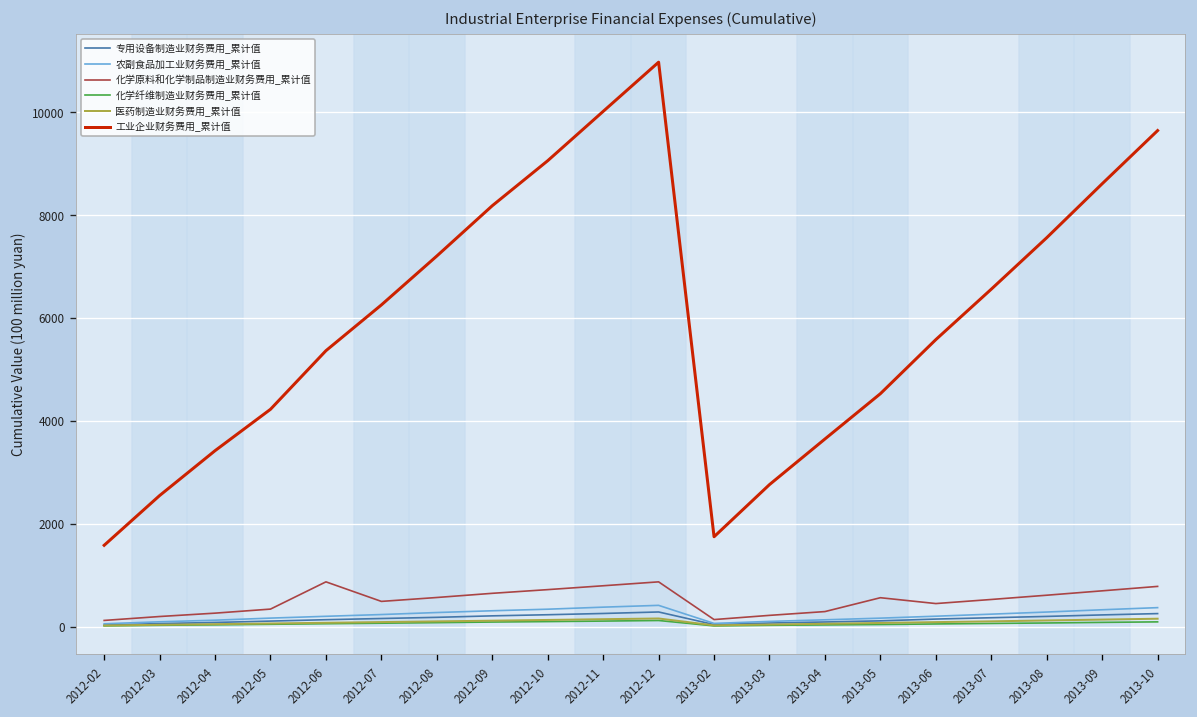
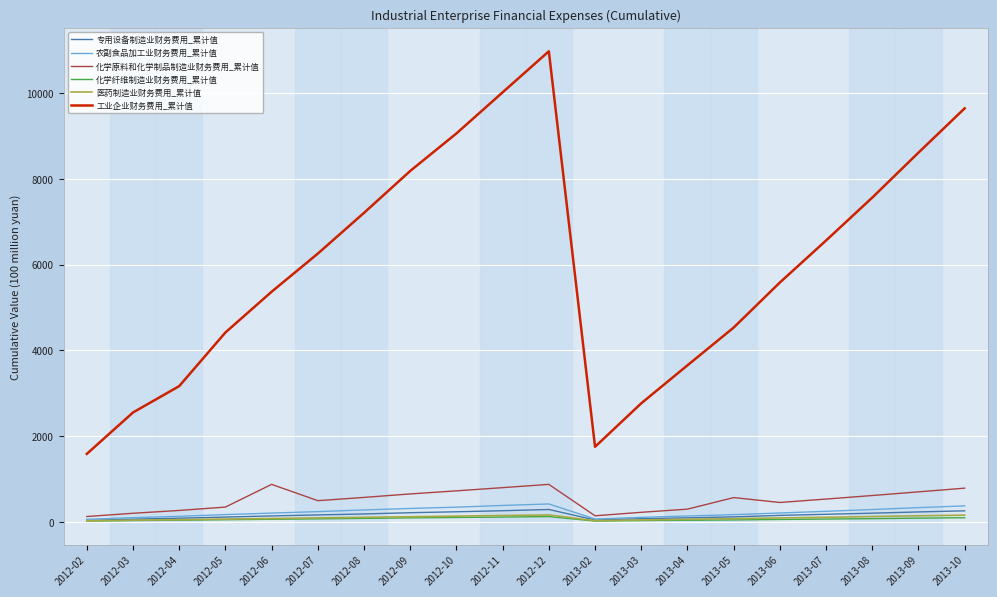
  {
    "专用设备制造业财务费用_累计值": {
      "2012-06": 100,
      "2012-07": 200,
      "2012-08": 200,
      "2012-09": 200,
      "2012-10": 200,
      "2012-11": 300,
      "2012-12": 300,
      "2013-07": 200,
      "2013-08": 200,
      "2013-09": 200,
      "2013-10": 300
    },
    "农副食品加工业财务费用_累计值": {
      "2012-06": 200,
      "2012-07": 200,
      "2012-08": 300,
      "2012-09": 300,
      "2012-10": 300,
      "2012-11": 400,
      "2012-12": 400,
      "2013-07": 200,
      "2013-08": 300,
      "2013-09": 300,
      "2013-10": 400
    },
    "化学原料和化学制品制造业财务费用_累计值": {
      "2012-02": 100,
      "2012-03": 200,
      "2012-04": 300,
      "2012-05": 300,
      "2012-06": 900,
      "2012-07": 500,
      "2012-08": 600,
      "2012-09": 700,
      "2012-10": 700,
      "2012-11": 800,
      "2012-12": 900,
      "2013-02": 100,
      "2013-03": 200,
      "2013-04": 300,
      "2013-05": 600,
      "2013-06": 500,
      "2013-07": 500,
      "2013-08": 600,
      "2013-09": 700,
      "2013-10": 800
    },
    "化学纤维制造业财务费用_累计值": {
      "2013-10": 100
    },
    "医药制造业财务费用_累计值": {
      "2013-10": 200
    },
    "工业企业财务费用_累计值": {
      "2012-02": 1600,
      "2012-03": 2600,
-     "2012-04": 3400,
-     "2012-05": 4200,
+     "2012-04": 3200,
+     "2012-05": 4400,
      "2012-06": 5400,
      "2012-07": 6300,
      "2012-08": 7200,
      "2012-09": 8200,
      "2012-10": 9100,
      "2012-11": 10000,
      "2012-12": 11000,
      "2013-02": 1800,
      "2013-03": 2800,
      "2013-04": 3700,
      "2013-05": 4500,
      "2013-06": 5600,
      "2013-07": 6600,
      "2013-08": 7600,
      "2013-09": 8600,
      "2013-10": 9600
    }
  }
